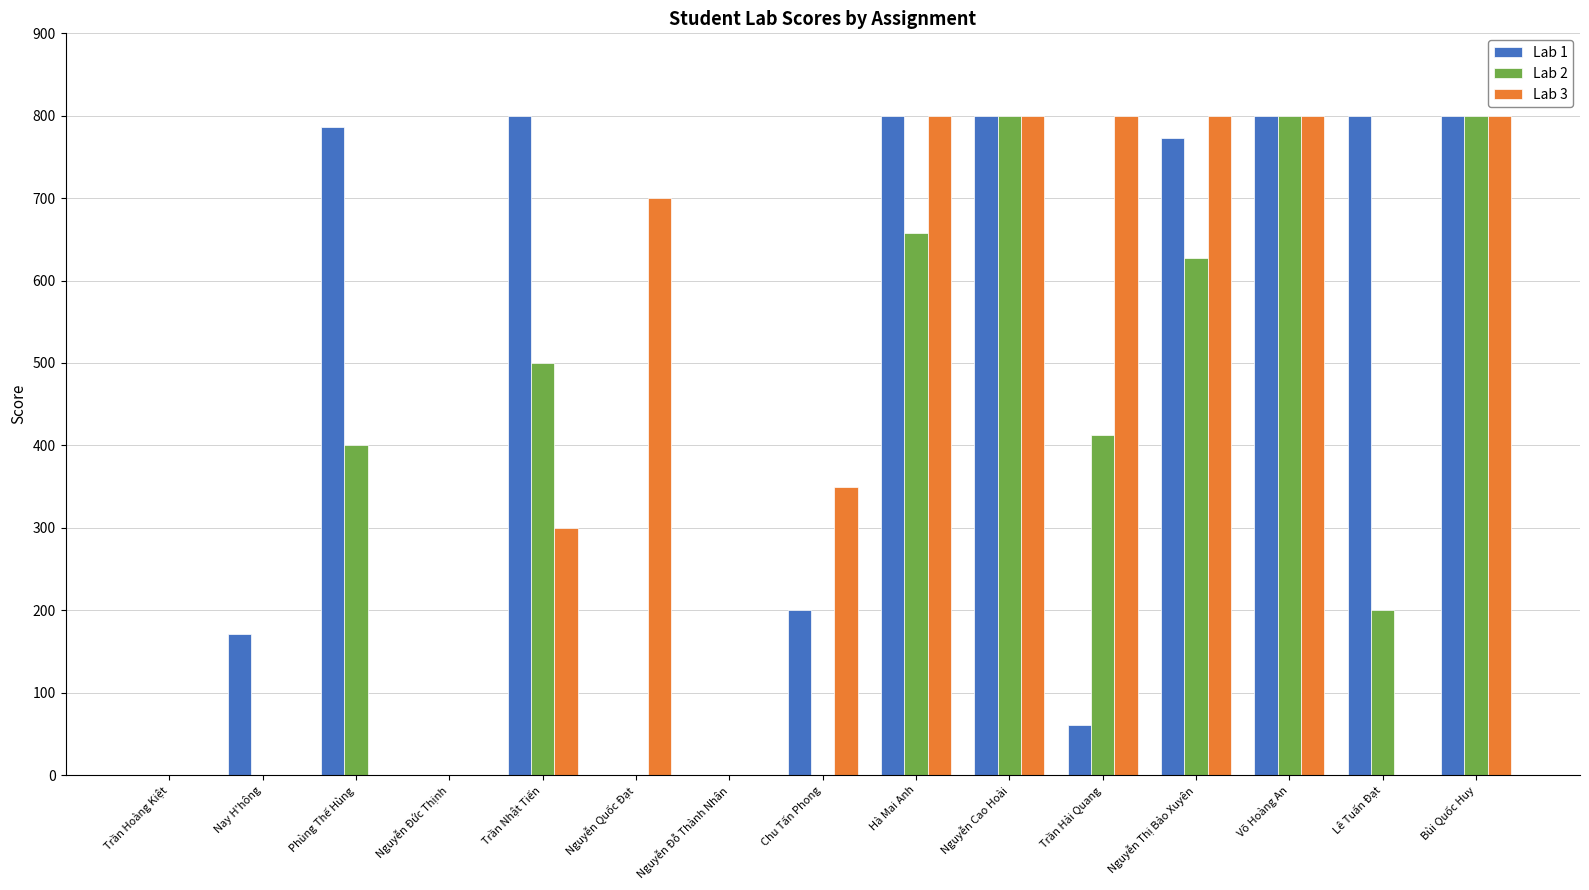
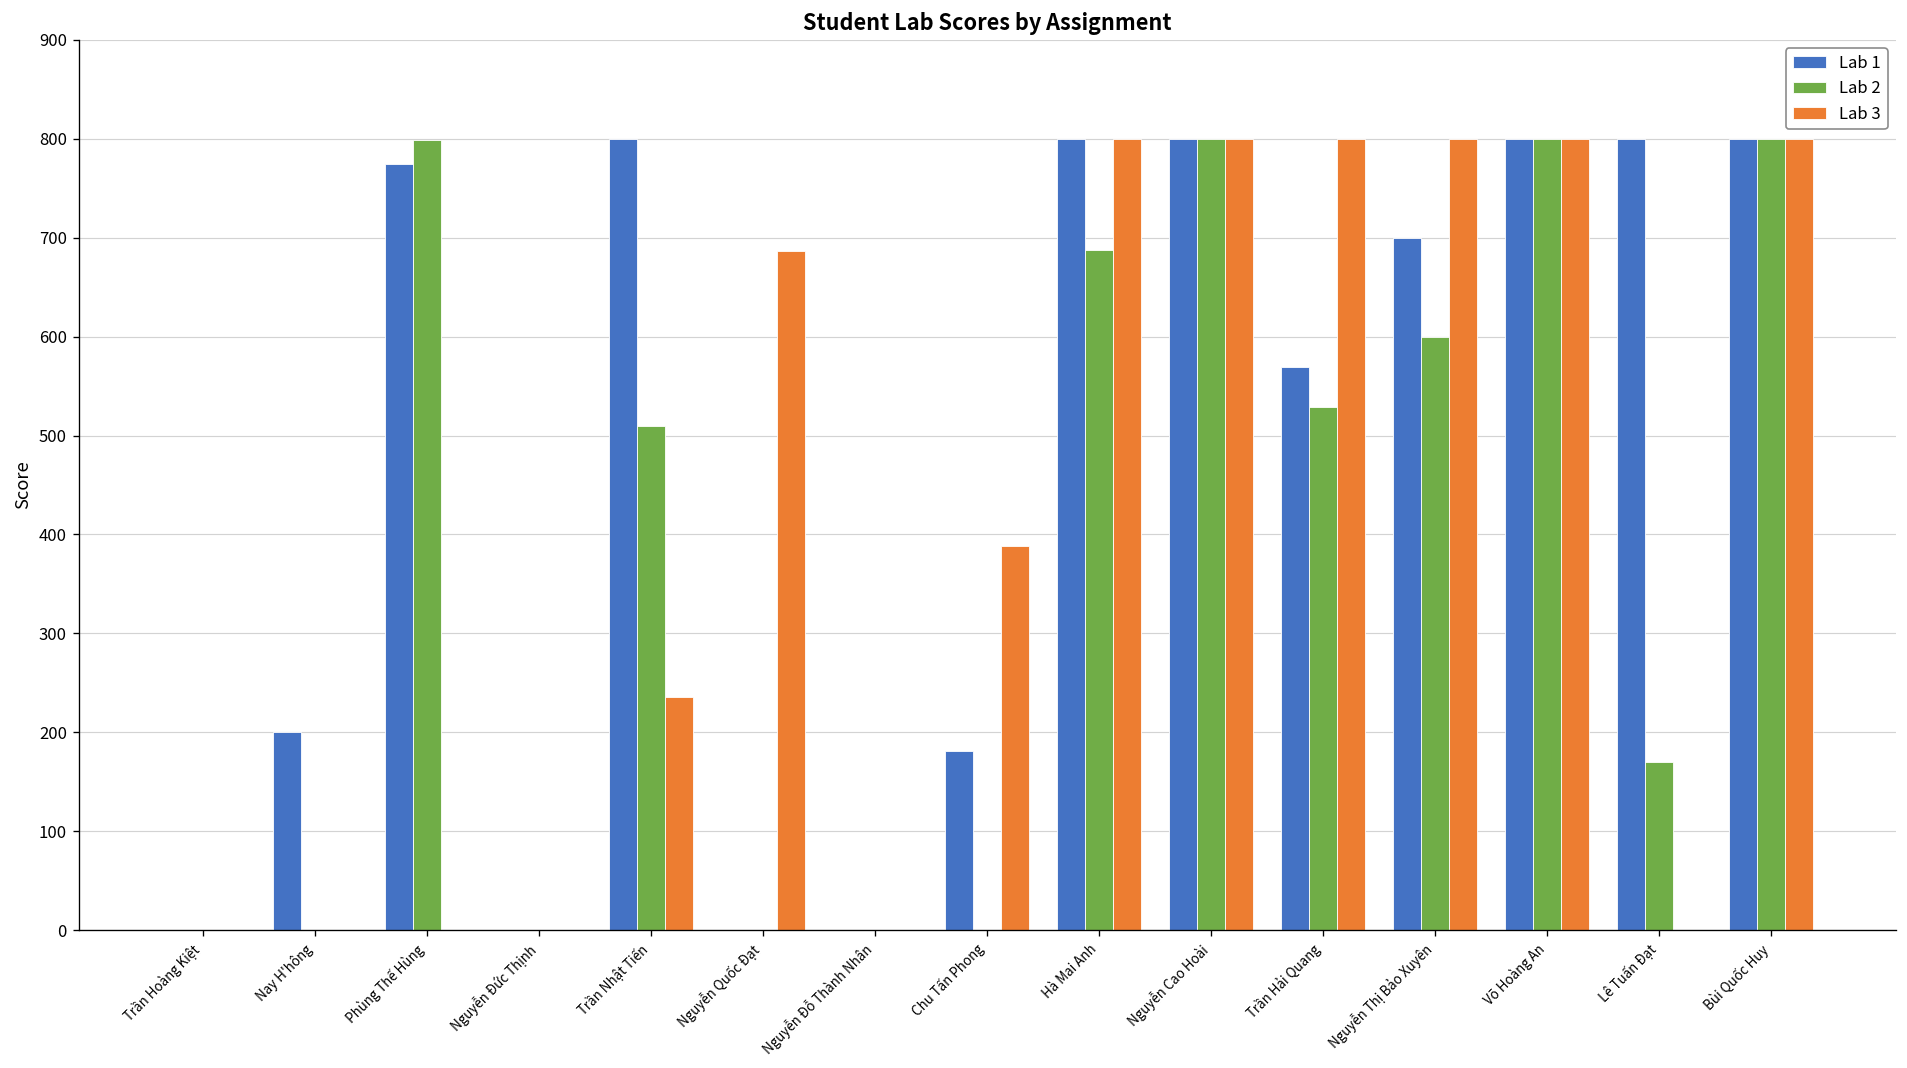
  {
    "Lab 1": {
      "Trần Hoàng Kiệt": 0,
-     "Nay H'hông": 170,
-     "Phùng Thế Hùng": 790,
+     "Nay H'hông": 200,
+     "Phùng Thế Hùng": 780,
      "Nguyễn Đức Thịnh": 0,
      "Trần Nhật Tiến": 800,
      "Nguyễn Quốc Đạt": 0,
      "Nguyễn Đỗ Thành Nhân": 0,
-     "Chu Tấn Phong": 200,
+     "Chu Tấn Phong": 180,
      "Hà Mai Anh": 800,
      "Nguyễn Cao Hoài": 800,
-     "Trần Hải Quang": 60,
-     "Nguyễn Thị Bảo Xuyên": 770,
+     "Trần Hải Quang": 570,
+     "Nguyễn Thị Bảo Xuyên": 700,
      "Võ Hoàng An": 800,
      "Lê Tuấn Đạt": 800,
      "Bùi Quốc Huy": 800
    },
    "Lab 2": {
      "Trần Hoàng Kiệt": 0,
      "Nay H'hông": 0,
-     "Phùng Thế Hùng": 400,
+     "Phùng Thế Hùng": 800,
      "Nguyễn Đức Thịnh": 0,
-     "Trần Nhật Tiến": 500,
+     "Trần Nhật Tiến": 510,
      "Nguyễn Quốc Đạt": 0,
      "Nguyễn Đỗ Thành Nhân": 0,
      "Chu Tấn Phong": 0,
-     "Hà Mai Anh": 660,
+     "Hà Mai Anh": 690,
      "Nguyễn Cao Hoài": 800,
-     "Trần Hải Quang": 410,
-     "Nguyễn Thị Bảo Xuyên": 630,
+     "Trần Hải Quang": 530,
+     "Nguyễn Thị Bảo Xuyên": 600,
      "Võ Hoàng An": 800,
-     "Lê Tuấn Đạt": 200,
+     "Lê Tuấn Đạt": 170,
      "Bùi Quốc Huy": 800
    },
    "Lab 3": {
      "Trần Hoàng Kiệt": 0,
      "Nay H'hông": 0,
      "Phùng Thế Hùng": 0,
      "Nguyễn Đức Thịnh": 0,
-     "Trần Nhật Tiến": 300,
-     "Nguyễn Quốc Đạt": 700,
+     "Trần Nhật Tiến": 240,
+     "Nguyễn Quốc Đạt": 690,
      "Nguyễn Đỗ Thành Nhân": 0,
-     "Chu Tấn Phong": 350,
+     "Chu Tấn Phong": 390,
      "Hà Mai Anh": 800,
      "Nguyễn Cao Hoài": 800,
      "Trần Hải Quang": 800,
      "Nguyễn Thị Bảo Xuyên": 800,
      "Võ Hoàng An": 800,
      "Lê Tuấn Đạt": 0,
      "Bùi Quốc Huy": 800
    }
  }
